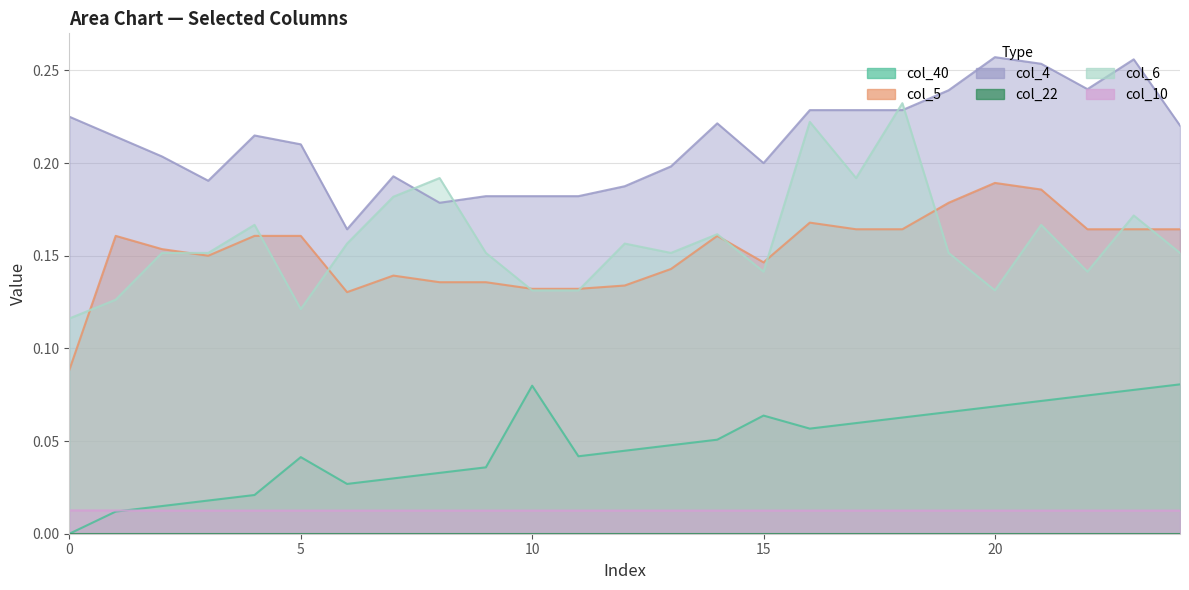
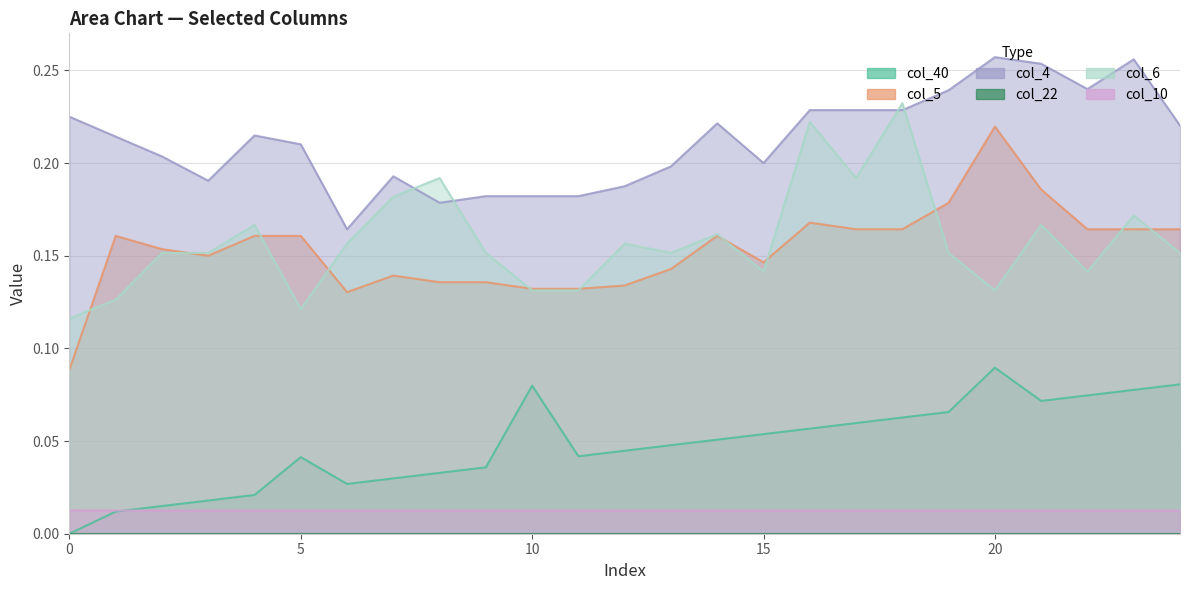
  {
    "col_40": {
      "5": 0.041,
      "10": 0.080,
-     "15": 0.064,
-     "20": 0.069
+     "15": 0.054,
+     "20": 0.090
    },
    "col_5": {
      "0": 0.088,
      "5": 0.161,
      "15": 0.146,
-     "20": 0.189
+     "20": 0.220
    },
    "col_22": {
      "5": 0.000,
      "10": 0.000,
      "15": 0.000,
      "20": 0.000
    }
  }
